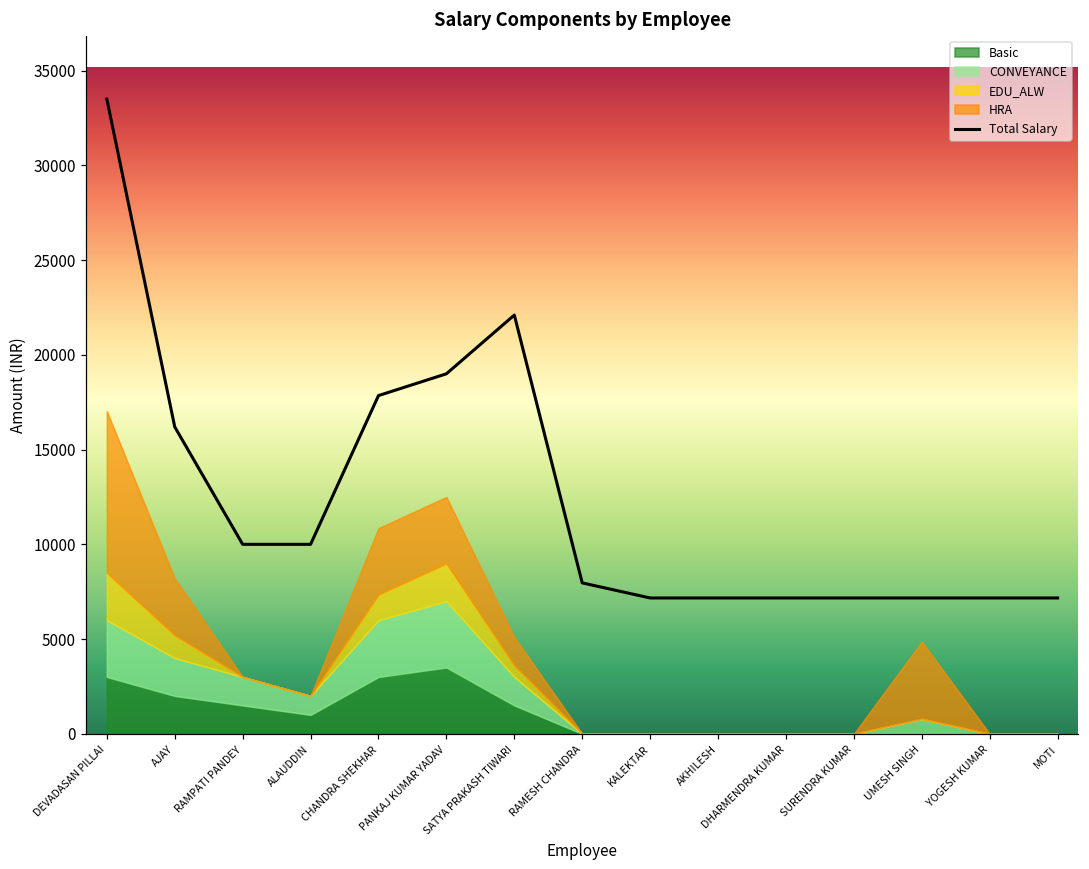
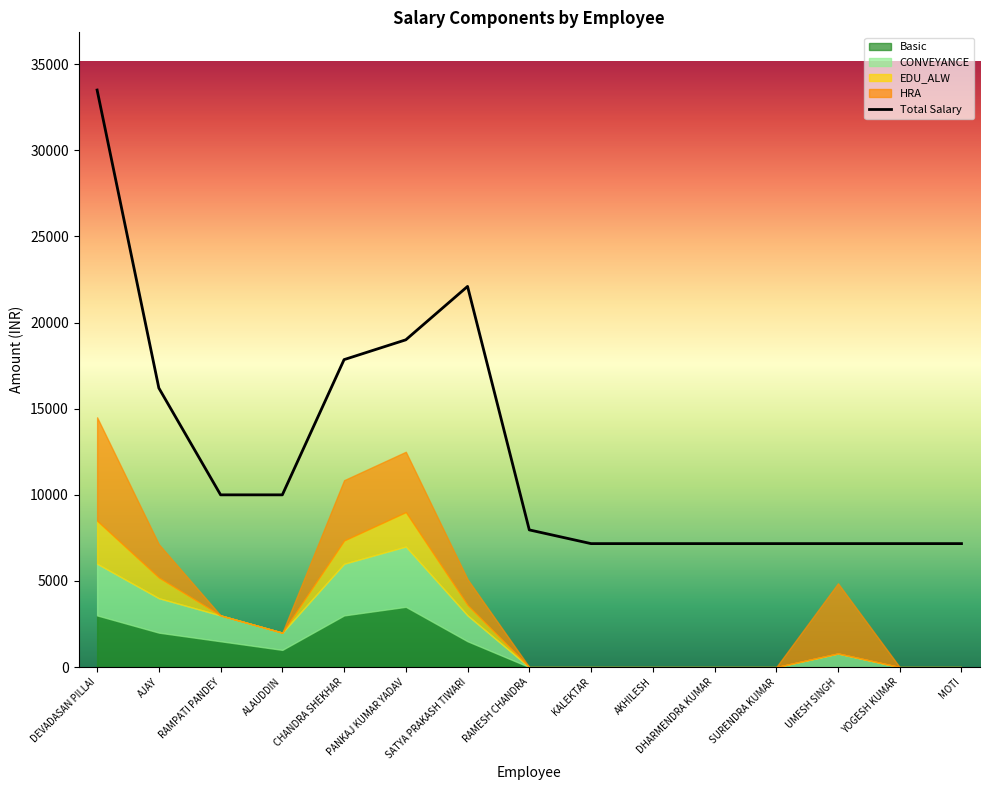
  {
    "Total Salary": {
      "DEVADASAN PILLAI": 33500,
      "AJAY": 16200,
      "RAMPATI PANDEY": 10000,
      "ALAUDDIN": 10000,
      "CHANDRA SHEKHAR": 17900,
      "PANKAJ KUMAR YADAV": 19000,
      "SATYA PRAKASH TIWARI": 22100,
      "RAMESH CHANDRA": 8000,
      "KALEKTAR": 7200,
      "AKHILESH": 7200,
      "DHARMENDRA KUMAR": 7200,
      "SURENDRA KUMAR": 7200,
      "UMESH SINGH": 7200,
      "YOGESH KUMAR": 7200,
      "MOTI": 7200
    },
    "Basic": {
      "DEVADASAN PILLAI": 3000,
      "AJAY": 2000,
      "RAMPATI PANDEY": 1500,
      "ALAUDDIN": 1000,
      "CHANDRA SHEKHAR": 3000,
      "PANKAJ KUMAR YADAV": 3500,
      "SATYA PRAKASH TIWARI": 1500,
      "UMESH SINGH": 0
    },
    "CONVEYANCE": {
      "DEVADASAN PILLAI": 3000,
      "AJAY": 2000,
      "CHANDRA SHEKHAR": 3000,
      "PANKAJ KUMAR YADAV": 3500,
      "SATYA PRAKASH TIWARI": 1500
    },
    "EDU_ALW": {
      "DEVADASAN PILLAI": 2500,
      "AJAY": 1200,
      "CHANDRA SHEKHAR": 1400,
      "PANKAJ KUMAR YADAV": 2000,
      "SATYA PRAKASH TIWARI": 600
    },
    "HRA": {
-     "DEVADASAN PILLAI": 8500,
-     "AJAY": 3000,
+     "DEVADASAN PILLAI": 6000,
+     "AJAY": 1900,
      "CHANDRA SHEKHAR": 3500,
      "PANKAJ KUMAR YADAV": 3500,
      "SATYA PRAKASH TIWARI": 1500,
      "UMESH SINGH": 4100
    }
  }
